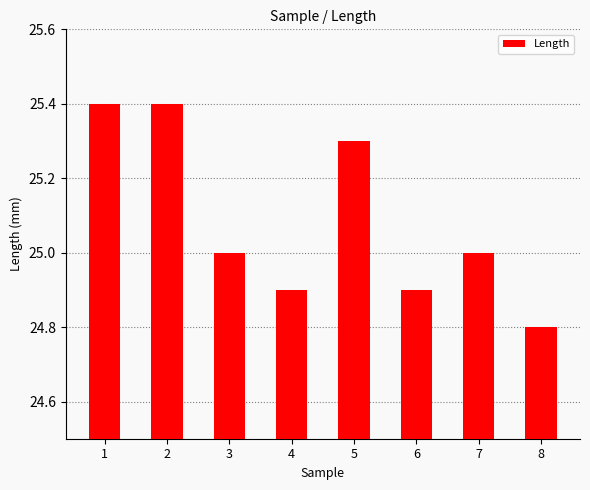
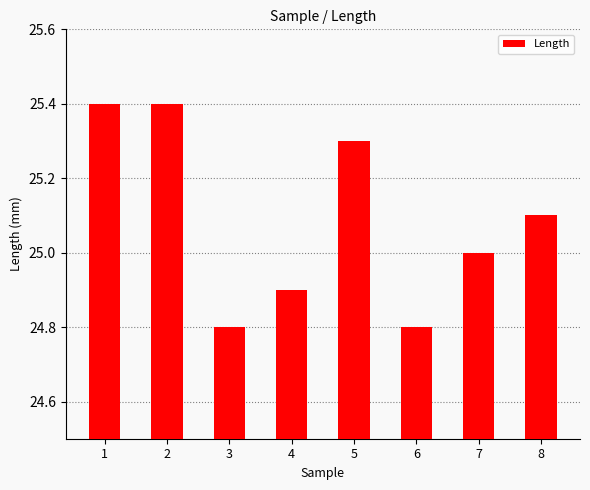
  {
    "1": 25.4,
    "2": 25.4,
-   "3": 25.0,
+   "3": 24.8,
    "4": 24.9,
    "5": 25.3,
-   "6": 24.9,
+   "6": 24.8,
    "7": 25.0,
-   "8": 24.8
+   "8": 25.1
  }
